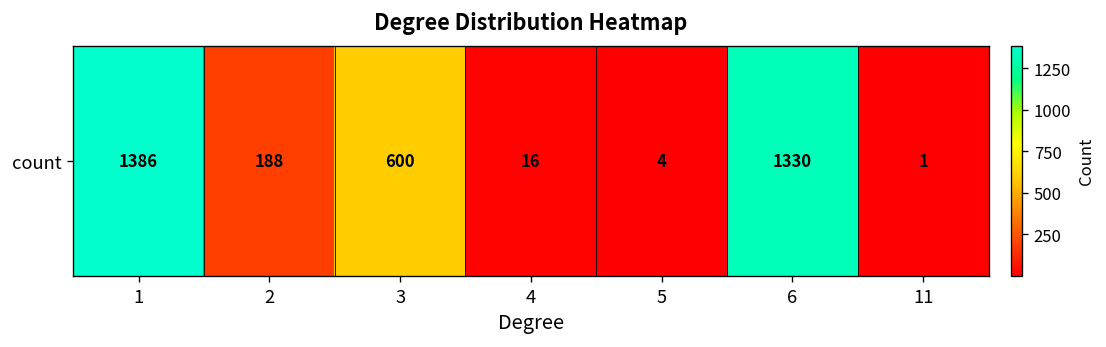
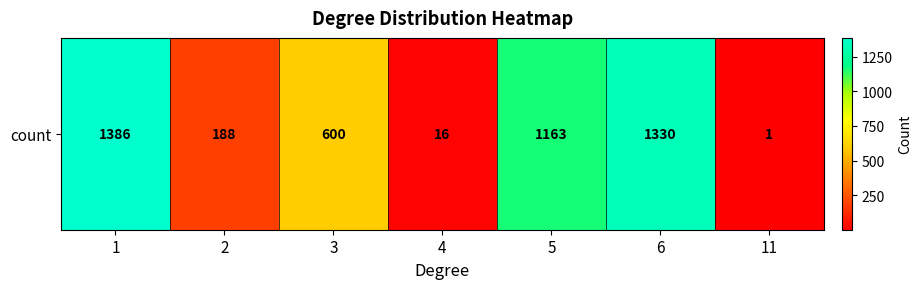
  {
    "count": {
      "1": 1386,
      "2": 188,
      "3": 600,
      "4": 16,
-     "5": 4,
+     "5": 1163,
      "6": 1330,
      "11": 1
    }
  }
